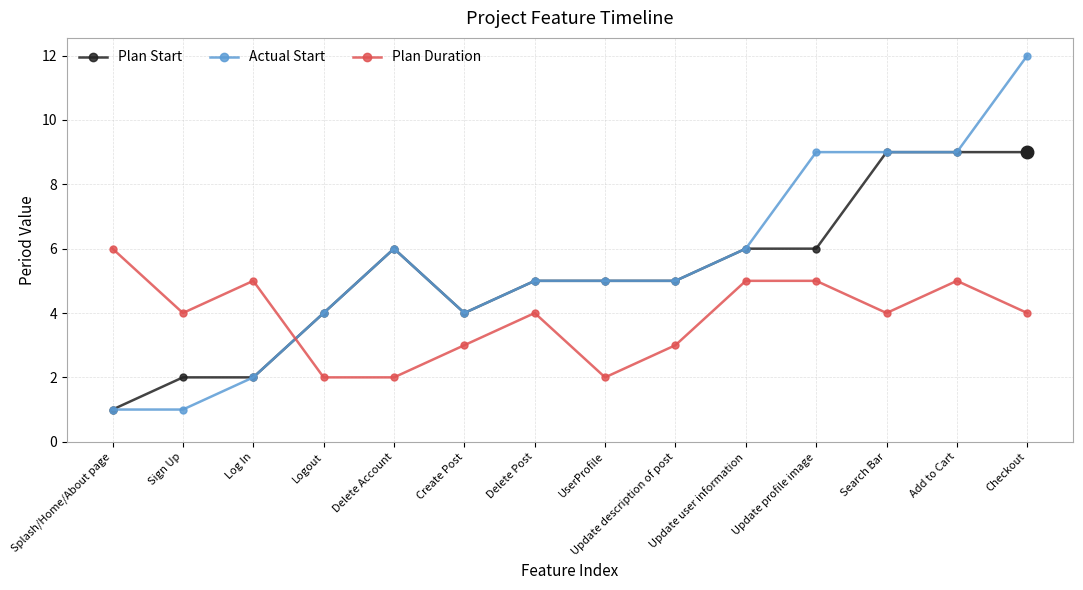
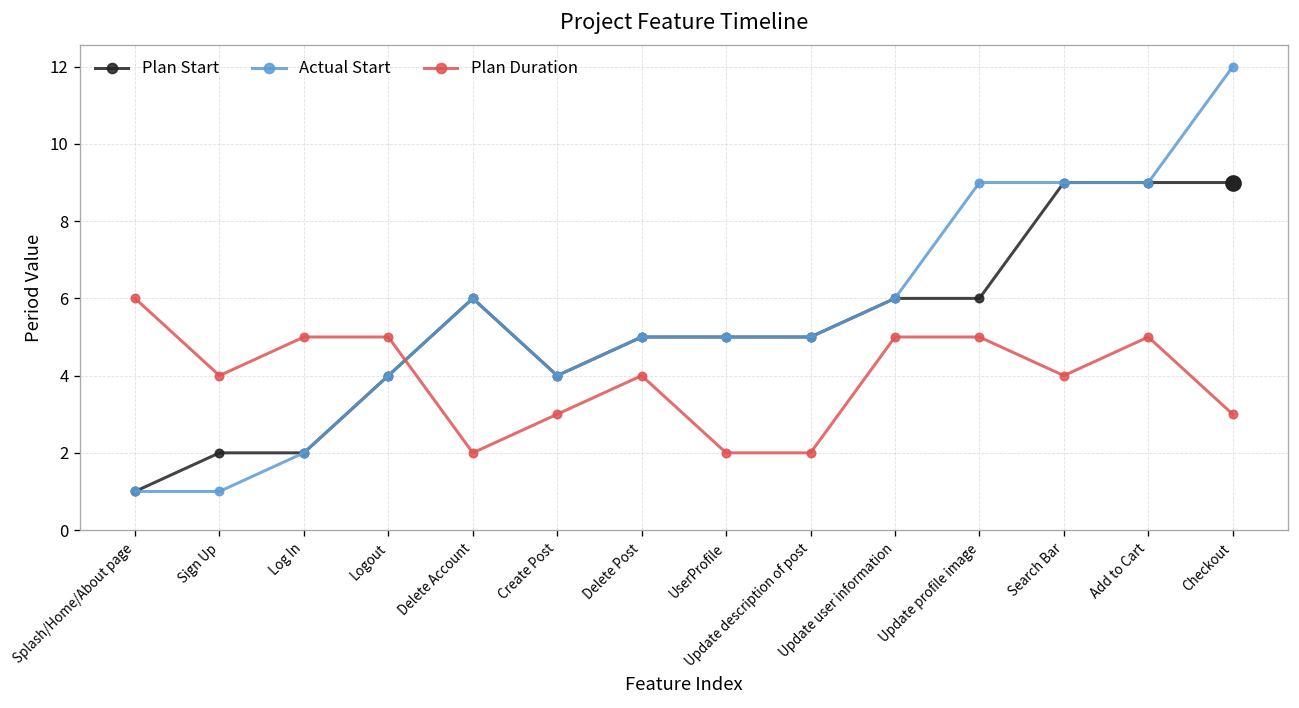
  {
    "Actual Start": {
      "Sign Up": 1,
      "Update profile image": 9,
      "Checkout": 12
    },
    "Plan Duration": {
      "Splash/Home/About page": 6,
      "Sign Up": 4,
      "Log In": 5,
-     "Logout": 2,
+     "Logout": 5,
      "Delete Account": 2,
      "Create Post": 3,
      "Delete Post": 4,
      "UserProfile": 2,
-     "Update description of post": 3,
+     "Update description of post": 2,
      "Update user information": 5,
      "Update profile image": 5,
      "Search Bar": 4,
      "Add to Cart": 5,
-     "Checkout": 4
+     "Checkout": 3
    }
  }
